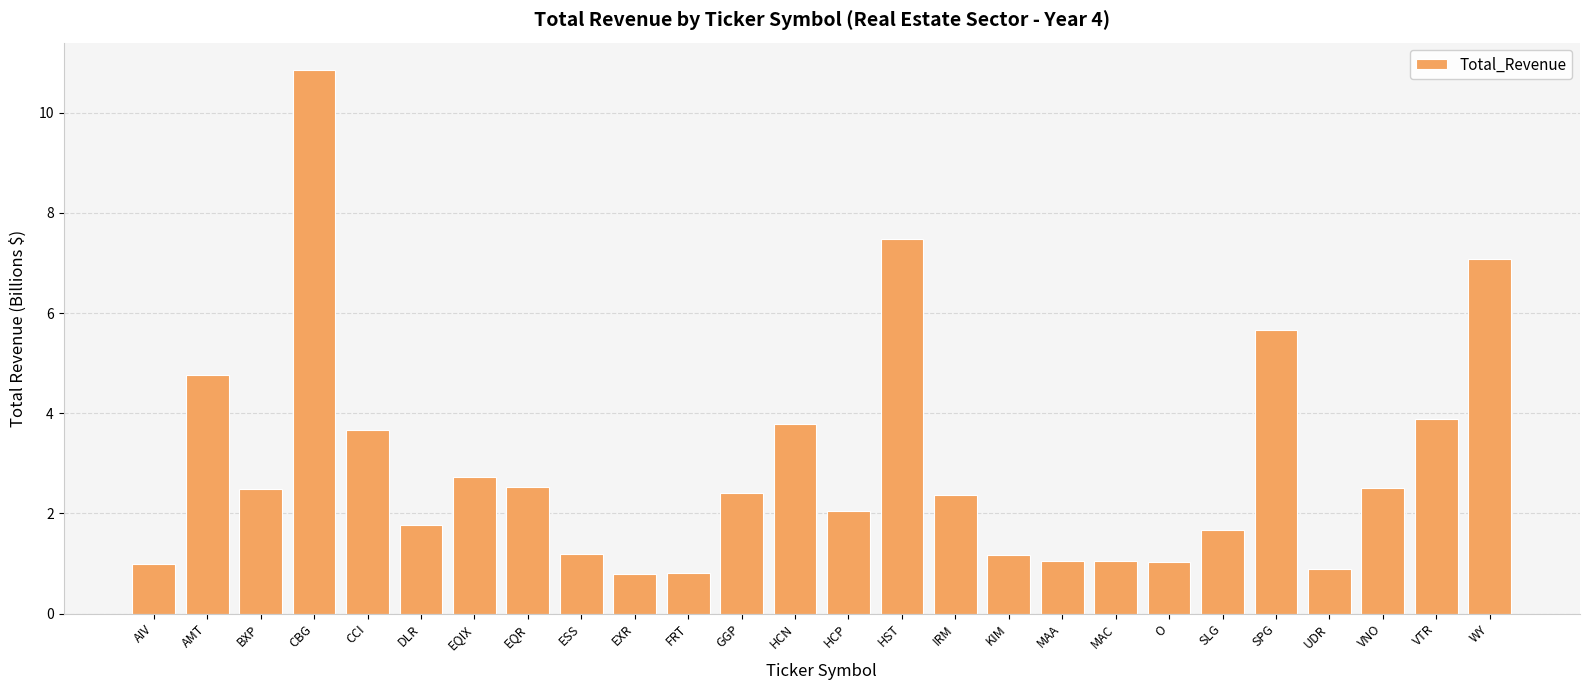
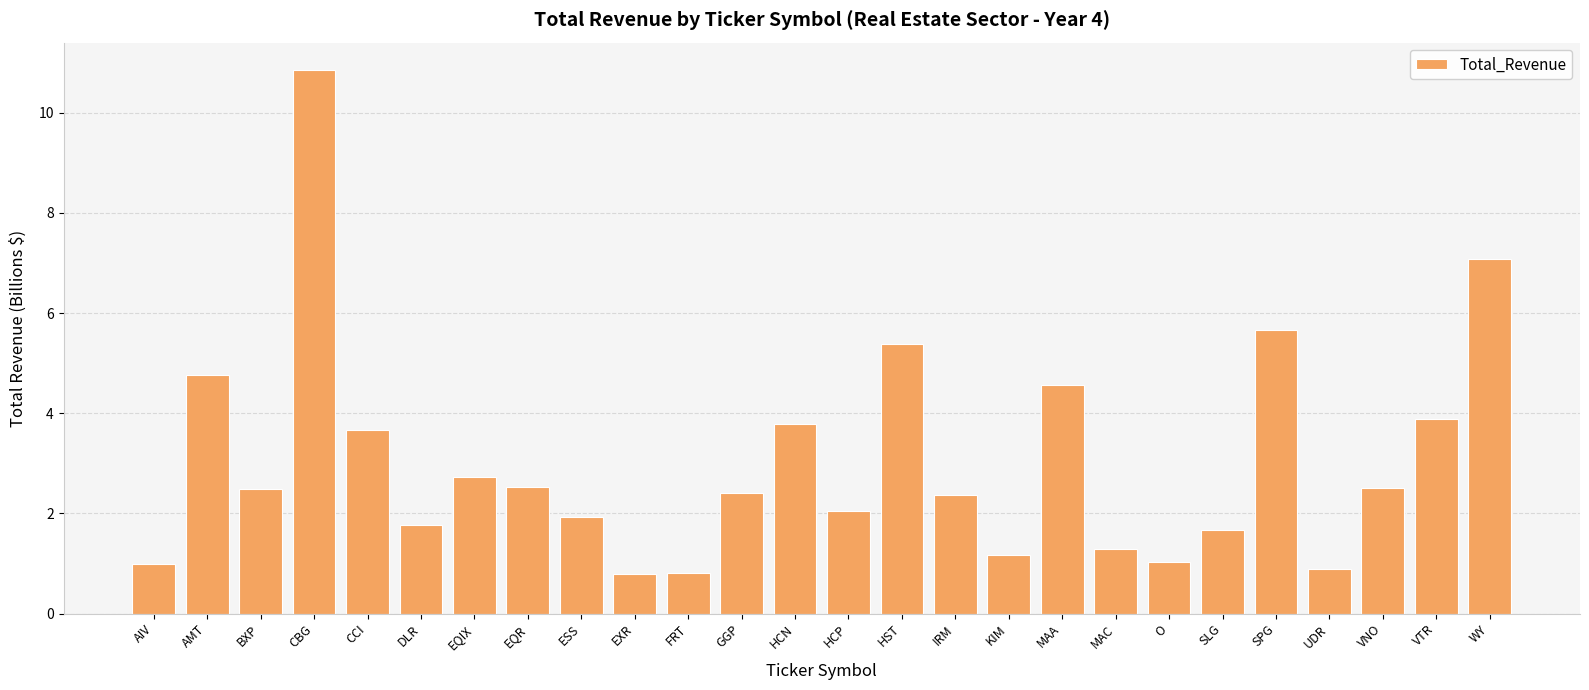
  {
    "AIV": 1.0,
    "AMT": 4.8,
    "BXP": 2.5,
    "CBG": 10.9,
    "CCI": 3.7,
    "DLR": 1.8,
    "EQIX": 2.7,
    "EQR": 2.5,
-   "ESS": 1.2,
+   "ESS": 1.9,
    "EXR": 0.8,
    "FRT": 0.8,
    "GGP": 2.4,
    "HCN": 3.8,
    "HCP": 2.0,
-   "HST": 7.5,
+   "HST": 5.4,
    "IRM": 2.4,
    "KIM": 1.2,
-   "MAA": 1.0,
-   "MAC": 1.1,
+   "MAA": 4.6,
+   "MAC": 1.3,
    "O": 1.0,
    "SLG": 1.7,
    "SPG": 5.7,
    "UDR": 0.9,
    "VNO": 2.5,
    "VTR": 3.9,
    "WY": 7.1
  }
